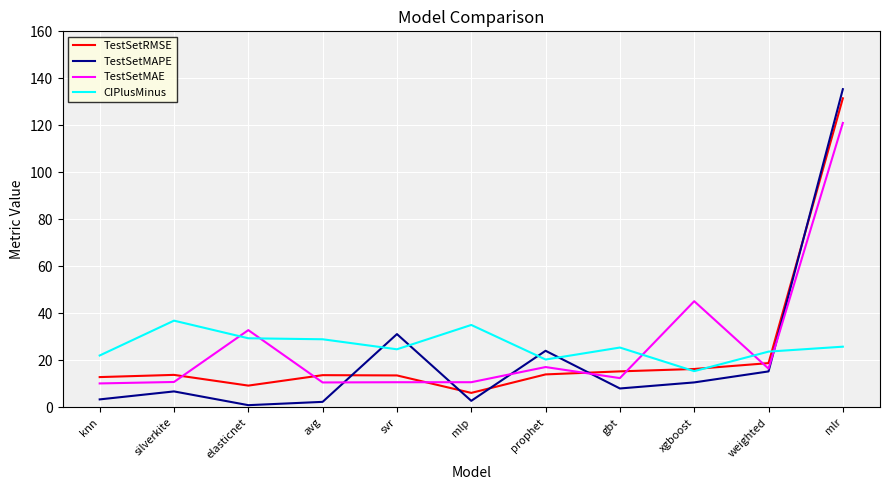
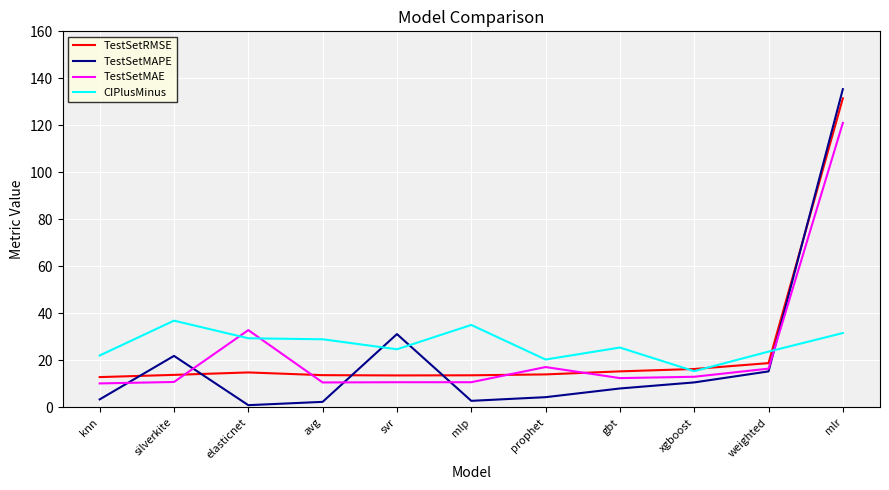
  {
    "TestSetRMSE": {
      "knn": 13,
      "silverkite": 14,
-     "elasticnet": 9,
+     "elasticnet": 15,
      "avg": 14,
      "svr": 14,
-     "mlp": 6,
+     "mlp": 14,
      "prophet": 14,
      "gbt": 15,
      "weighted": 19,
      "mlr": 132
    },
    "TestSetMAPE": {
      "knn": 3,
-     "silverkite": 7,
+     "silverkite": 22,
      "elasticnet": 1,
      "avg": 2,
      "svr": 31,
      "mlp": 3,
-     "prophet": 24,
+     "prophet": 4,
      "gbt": 8,
      "xgboost": 11,
      "weighted": 15,
      "mlr": 135
    },
    "TestSetMAE": {
      "knn": 10,
      "silverkite": 11,
      "elasticnet": 33,
      "avg": 11,
      "svr": 11,
      "mlp": 11,
      "prophet": 17,
      "gbt": 12,
-     "xgboost": 45,
+     "xgboost": 13,
      "weighted": 16,
      "mlr": 121
    },
    "CIPlusMinus": {
      "knn": 22,
      "silverkite": 37,
      "elasticnet": 29,
      "avg": 29,
      "svr": 25,
      "mlp": 35,
      "prophet": 20,
      "gbt": 25,
      "weighted": 24,
-     "mlr": 26
+     "mlr": 32
    }
  }
